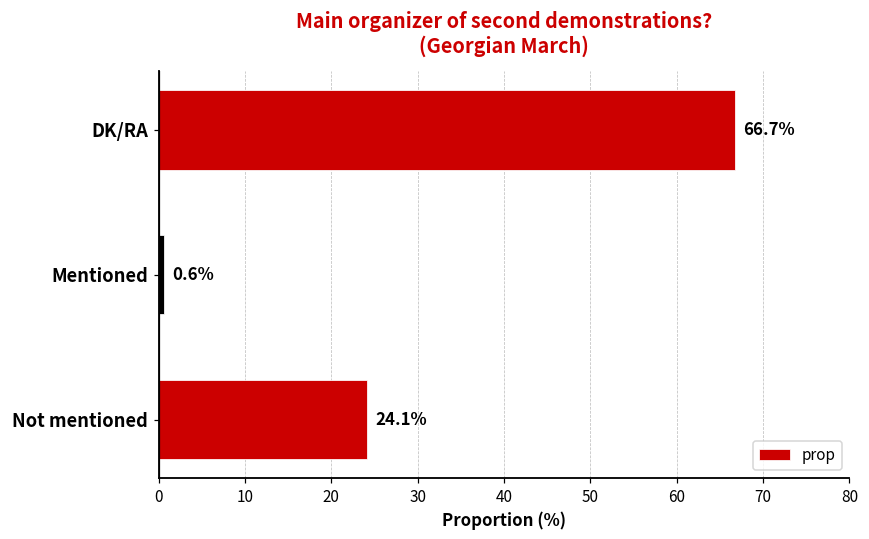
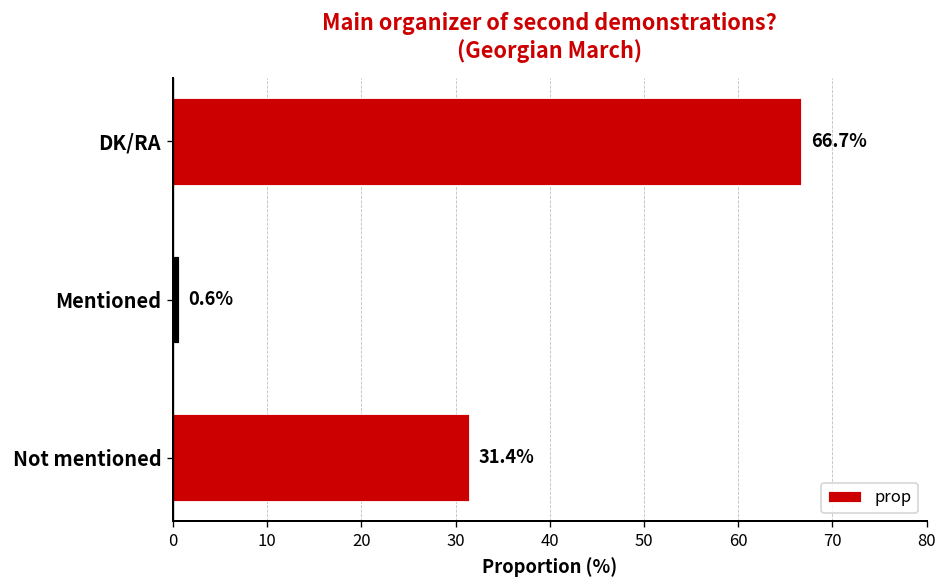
  {
    "DK/RA": "66.7%",
    "Mentioned": "0.6%",
-   "Not mentioned": "24.1%"
+   "Not mentioned": "31.4%"
  }
